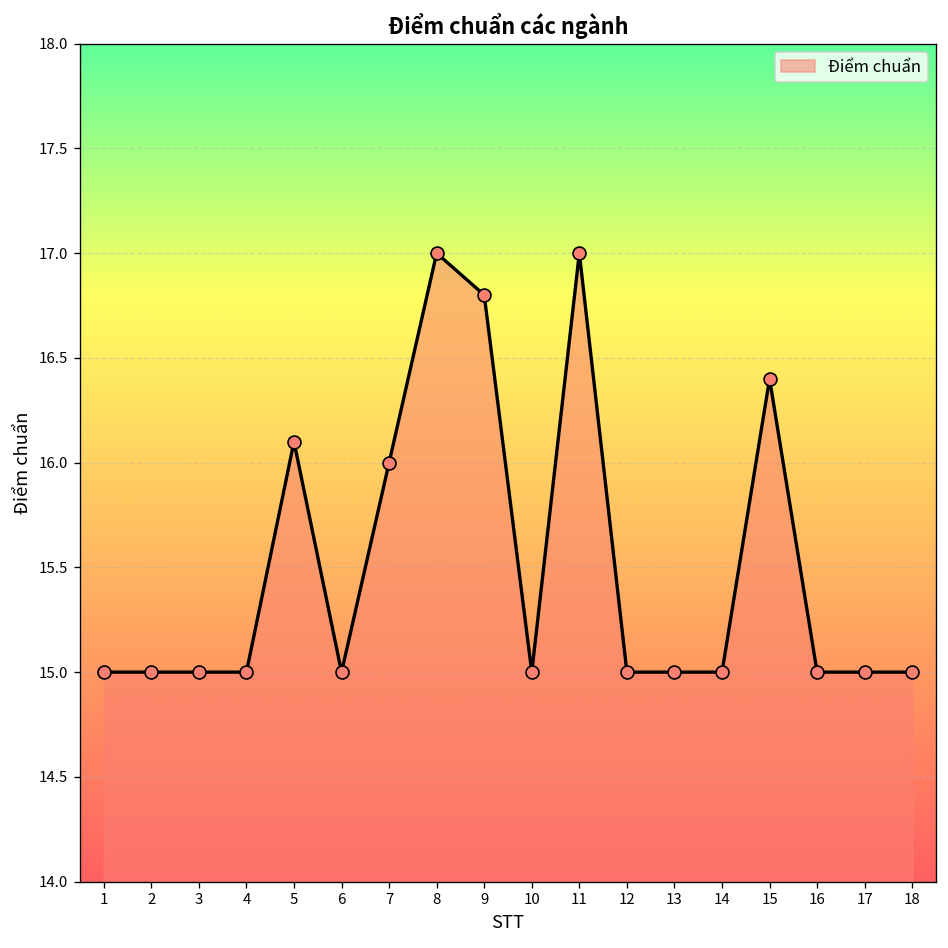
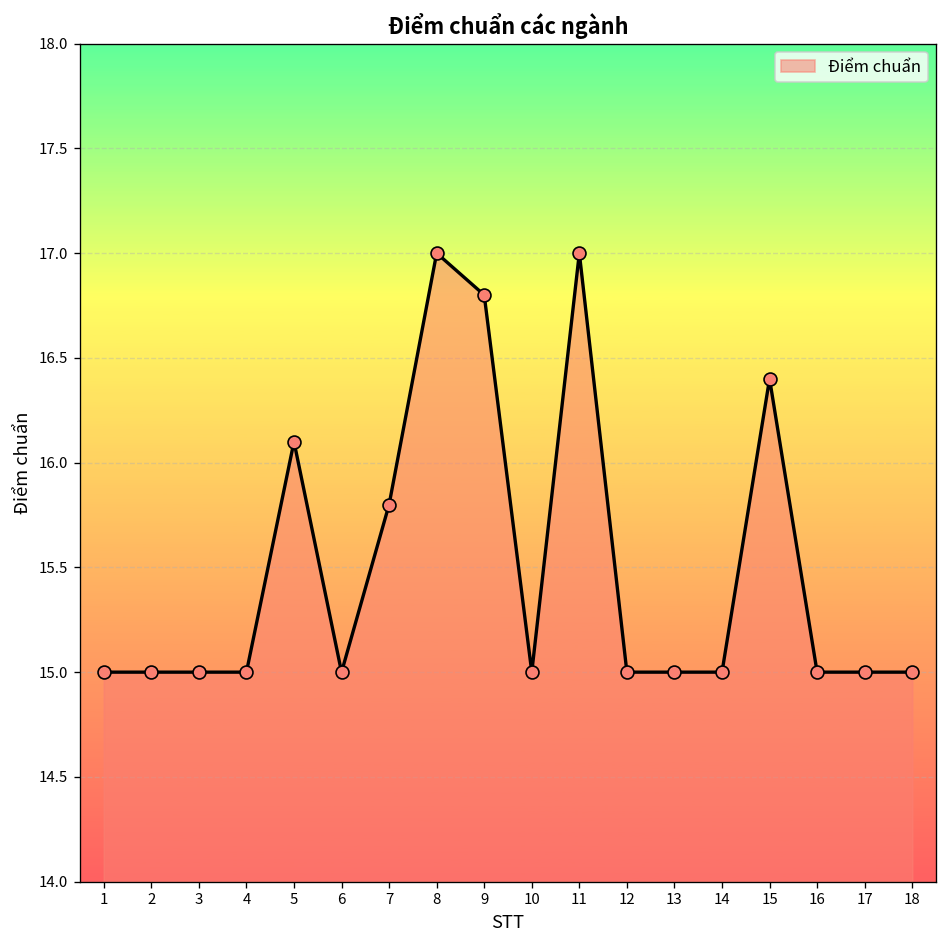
  {
    "1": 15.0,
    "2": 15.0,
    "3": 15.0,
    "4": 15.0,
    "5": 16.1,
    "6": 15.0,
-   "7": 16.0,
+   "7": 15.8,
    "8": 17.0,
    "9": 16.8,
    "10": 15.0,
    "11": 17.0,
    "12": 15.0,
    "13": 15.0,
    "14": 15.0,
    "15": 16.4,
    "16": 15.0,
    "17": 15.0,
    "18": 15.0
  }
